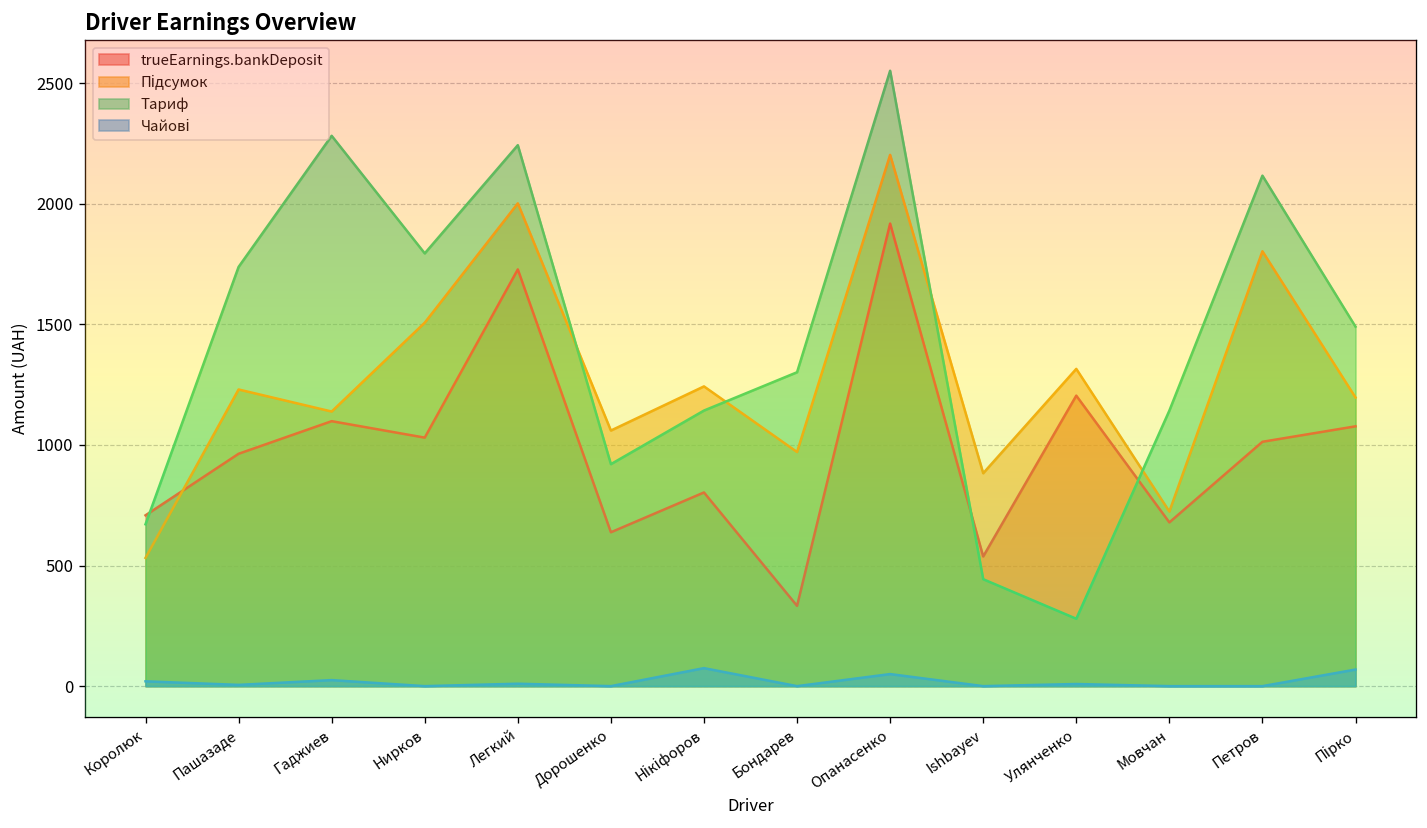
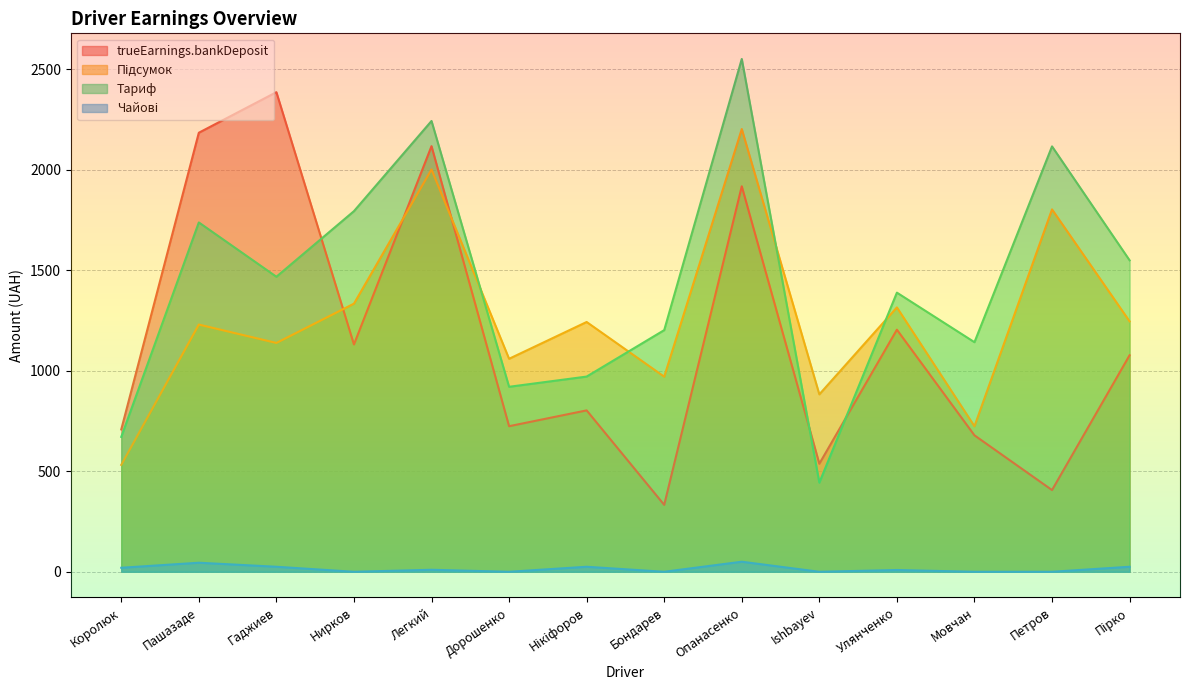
  {
    "trueEarnings.bankDeposit": {
      "Королюк": 710,
-     "Пашазаде": 960,
-     "Гаджиев": 1100,
-     "Нирков": 1030,
-     "Легкий": 1730,
-     "Дорошенко": 640,
+     "Пашазаде": 2180,
+     "Гаджиев": 2390,
+     "Нирков": 1130,
+     "Легкий": 2120,
+     "Дорошенко": 720,
      "Нікіфоров": 800,
      "Бондарев": 330,
      "Опанасенко": 1920,
      "Ishbayev": 540,
      "Улянченко": 1200,
      "Мовчан": 680,
-     "Петров": 1010,
+     "Петров": 410,
      "Пірко": 1080
    },
    "Підсумок": {
      "Королюк": 530,
      "Пашазаде": 1230,
      "Гаджиев": 1140,
-     "Нирков": 1510,
+     "Нирков": 1330,
      "Легкий": 2000,
      "Дорошенко": 1060,
      "Нікіфоров": 1240,
      "Бондарев": 970,
      "Опанасенко": 2200,
      "Ishbayev": 880,
      "Улянченко": 1320,
      "Мовчан": 720,
      "Петров": 1800,
-     "Пірко": 1200
+     "Пірко": 1250
    },
    "Тариф": {
      "Королюк": 670,
      "Пашазаде": 1740,
-     "Гаджиев": 2280,
+     "Гаджиев": 1470,
      "Нирков": 1790,
      "Легкий": 2240,
      "Дорошенко": 920,
-     "Нікіфоров": 1140,
-     "Бондарев": 1300,
+     "Нікіфоров": 970,
+     "Бондарев": 1200,
      "Опанасенко": 2550,
      "Ishbayev": 440,
-     "Улянченко": 280,
+     "Улянченко": 1390,
      "Мовчан": 1140,
      "Петров": 2120,
-     "Пірко": 1490
+     "Пірко": 1550
    },
    "Чайові": {
      "Королюк": 20,
-     "Пашазаде": 10,
+     "Пашазаде": 50,
      "Гаджиев": 30,
      "Нирков": 0,
      "Легкий": 10,
      "Дорошенко": 0,
-     "Нікіфоров": 70,
+     "Нікіфоров": 30,
      "Бондарев": 0,
      "Опанасенко": 50,
      "Ishbayev": 0,
      "Улянченко": 10,
      "Мовчан": 0,
      "Петров": 0,
-     "Пірко": 70
+     "Пірко": 30
    }
  }
